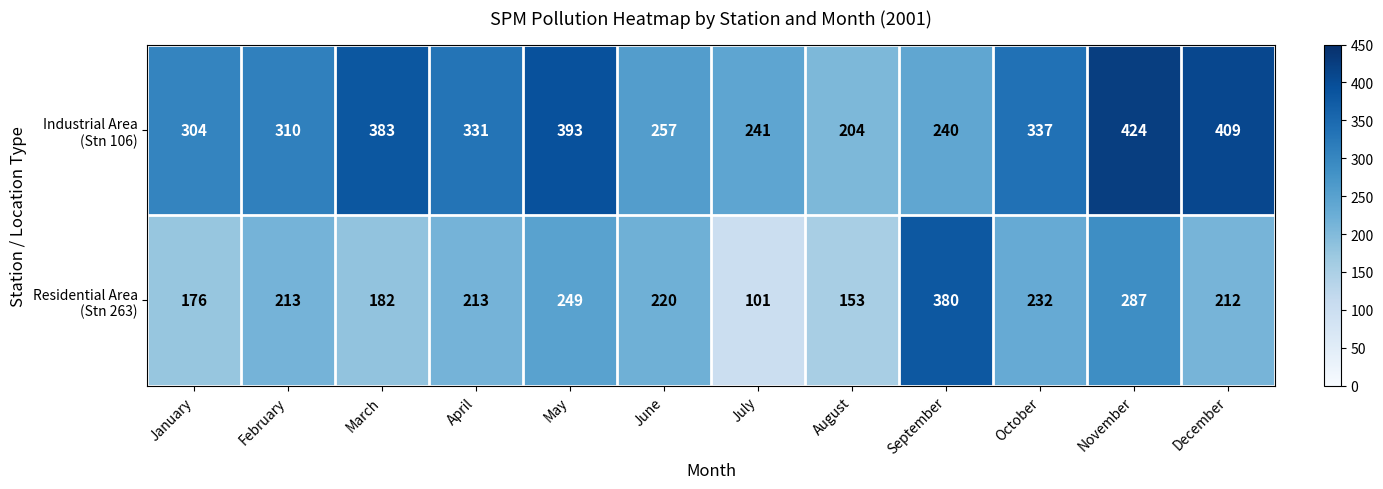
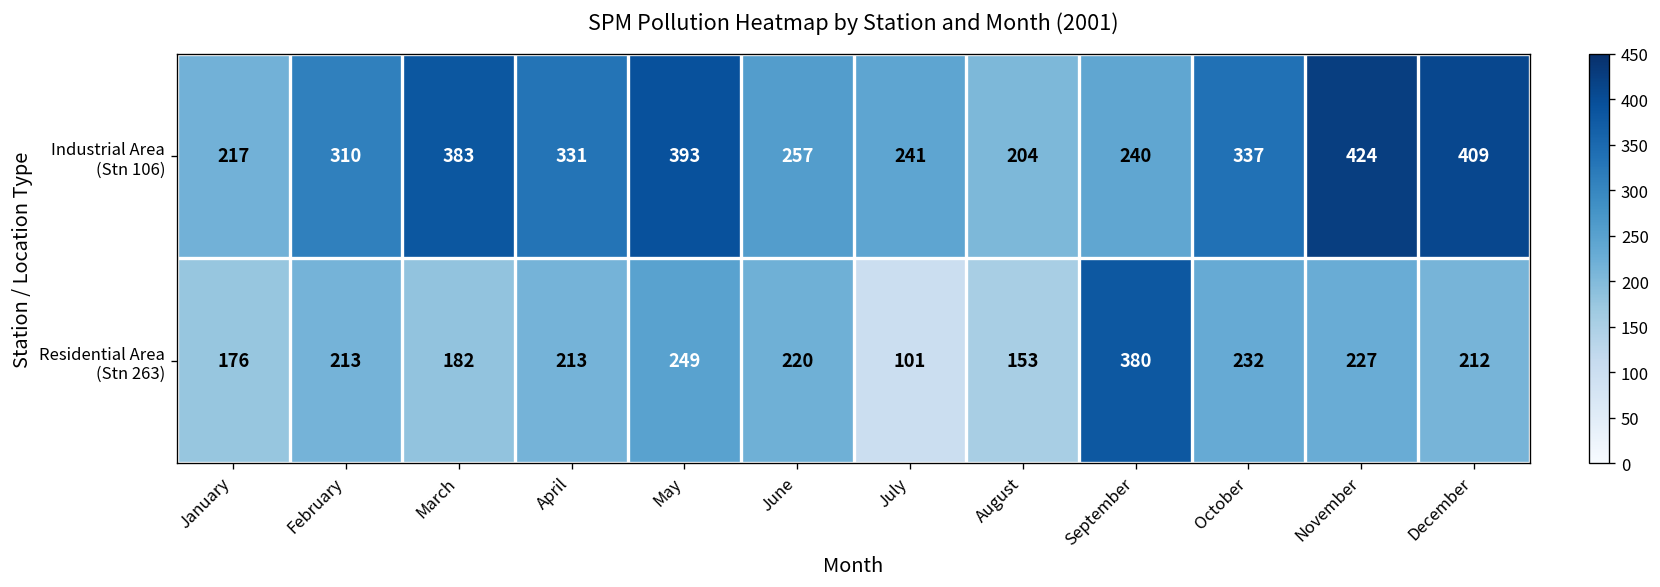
  {
    "Industrial Area (Stn 106)": {
-     "January": 304,
+     "January": 217,
      "February": 310,
      "March": 383,
      "April": 331,
      "May": 393,
      "June": 257,
      "July": 241,
      "August": 204,
      "September": 240,
      "October": 337,
      "November": 424,
      "December": 409
    },
    "Residential Area (Stn 263)": {
      "January": 176,
      "February": 213,
      "March": 182,
      "April": 213,
      "May": 249,
      "June": 220,
      "July": 101,
      "August": 153,
      "September": 380,
      "October": 232,
-     "November": 287,
+     "November": 227,
      "December": 212
    }
  }
